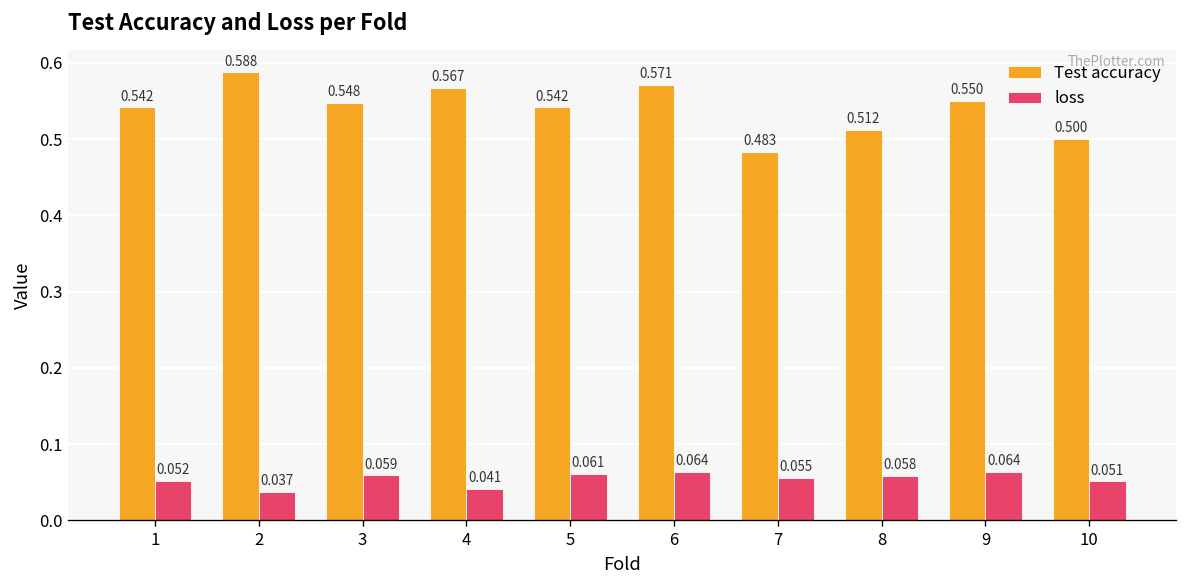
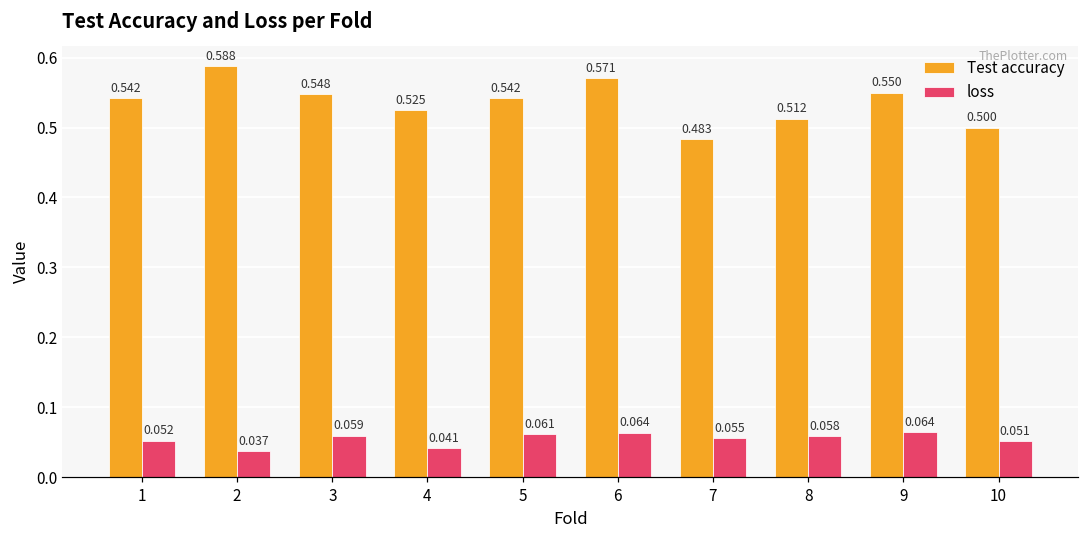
  {
    "Test accuracy": {
      "1": 0.542,
      "2": 0.588,
      "3": 0.548,
-     "4": 0.567,
+     "4": 0.525,
      "5": 0.542,
      "6": 0.571,
      "7": 0.483,
      "8": 0.512,
      "9": 0.550,
      "10": 0.500
    },
    "loss": {
      "1": 0.052,
      "2": 0.037,
      "3": 0.059,
      "4": 0.041,
      "5": 0.061,
      "6": 0.064,
      "7": 0.055,
      "8": 0.058,
      "9": 0.064,
      "10": 0.051
    }
  }
